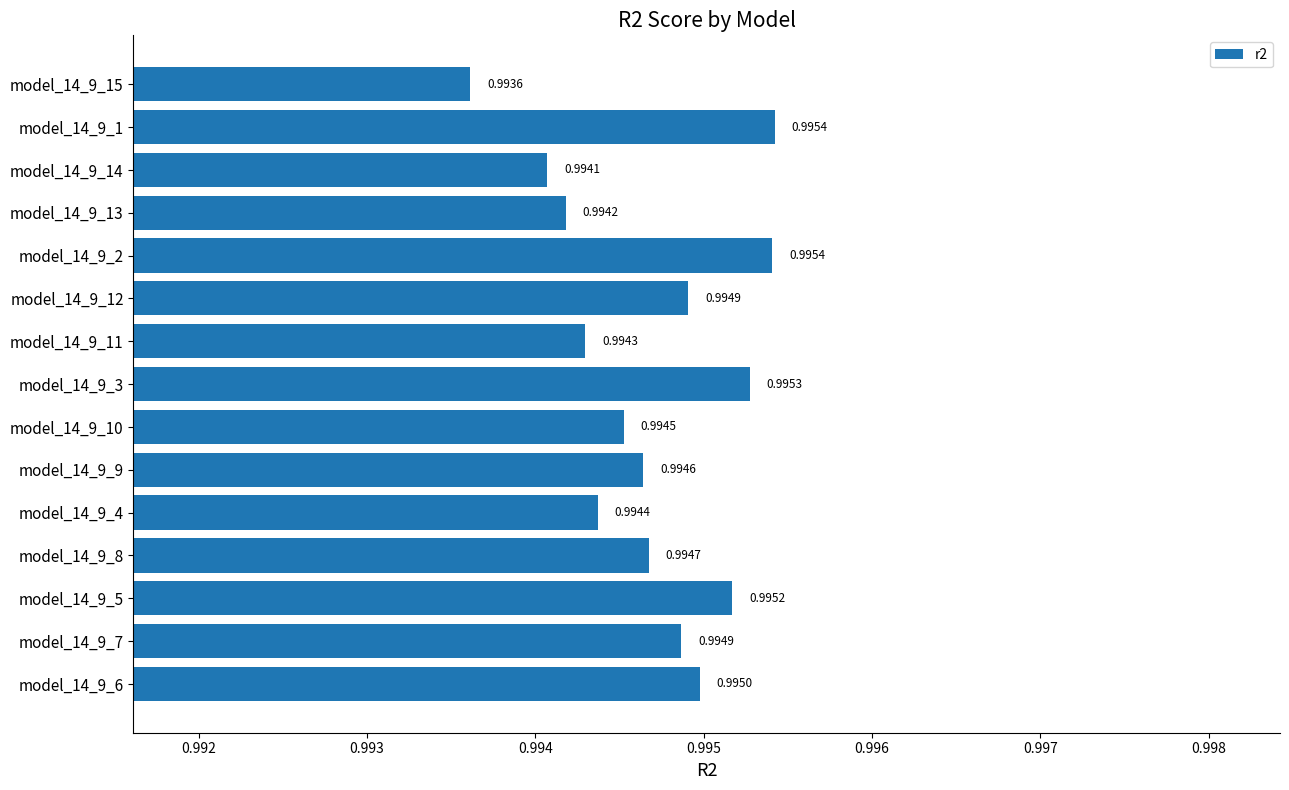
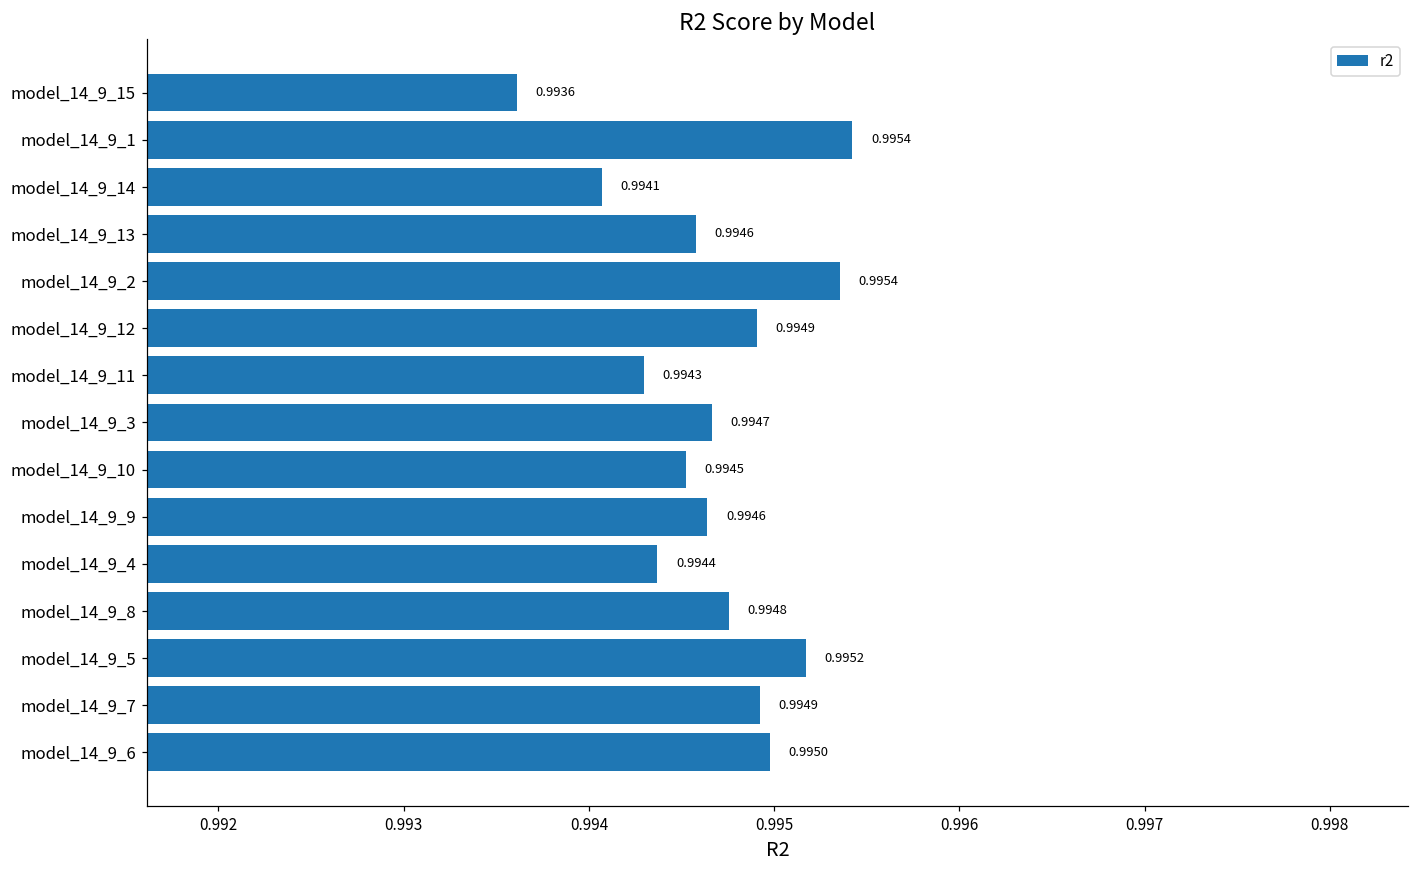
  {
    "model_14_9_15": 0.9936,
    "model_14_9_1": 0.9954,
    "model_14_9_14": 0.9941,
-   "model_14_9_13": 0.9942,
-   "model_14_9_2": 0.99541,
+   "model_14_9_13": 0.9946,
+   "model_14_9_2": 0.99535,
    "model_14_9_12": 0.9949,
    "model_14_9_11": 0.9943,
-   "model_14_9_3": 0.9953,
+   "model_14_9_3": 0.9947,
    "model_14_9_10": 0.9945,
    "model_14_9_9": 0.9946,
    "model_14_9_4": 0.9944,
-   "model_14_9_8": 0.9947,
+   "model_14_9_8": 0.9948,
    "model_14_9_5": 0.9952,
-   "model_14_9_7": 0.99487,
+   "model_14_9_7": 0.99492,
    "model_14_9_6": 0.9950
  }
